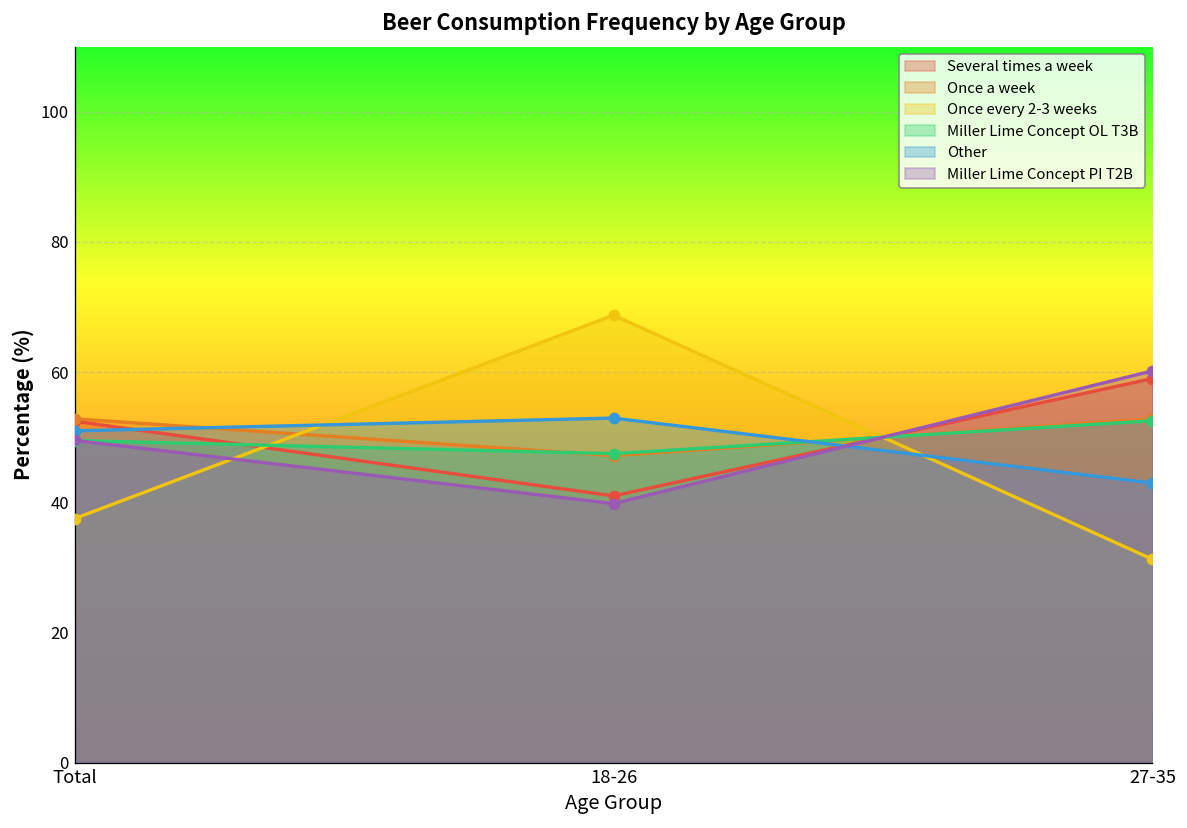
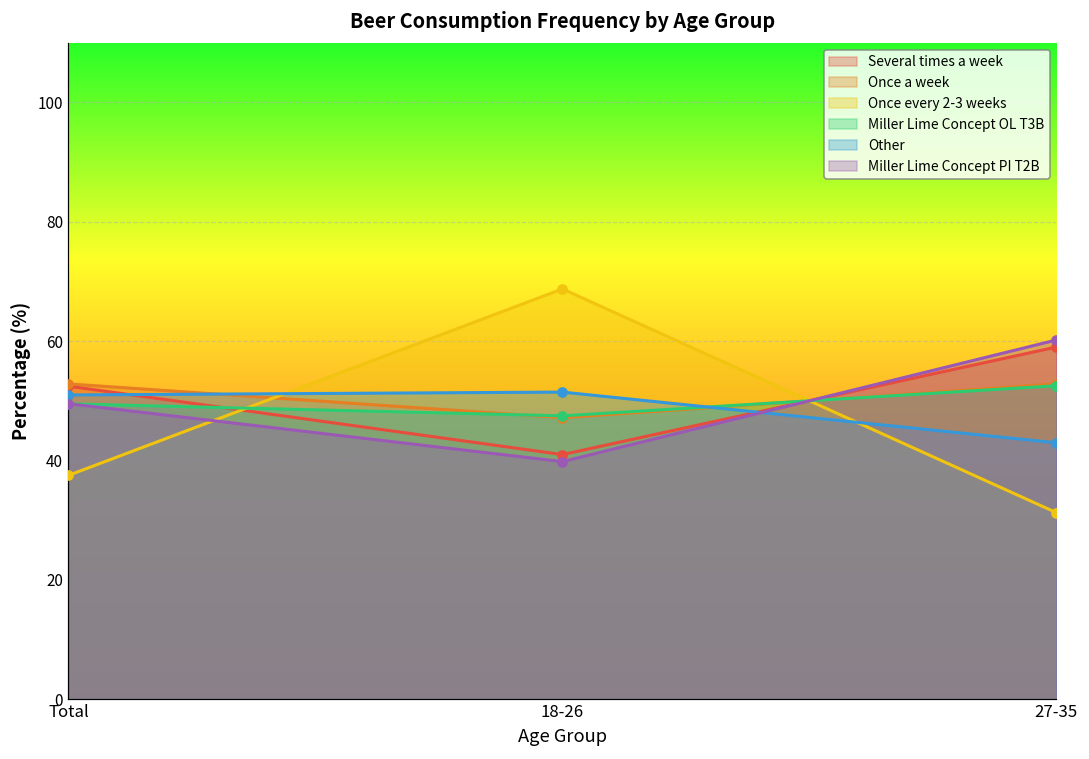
  {
    "Other": {
      "Total": 51,
-     "18-26": 53,
+     "18-26": 51,
      "27-35": 43
    },
    "Miller Lime Concept PI T2B": {
      "18-26": 40,
      "27-35": 60
    }
  }
